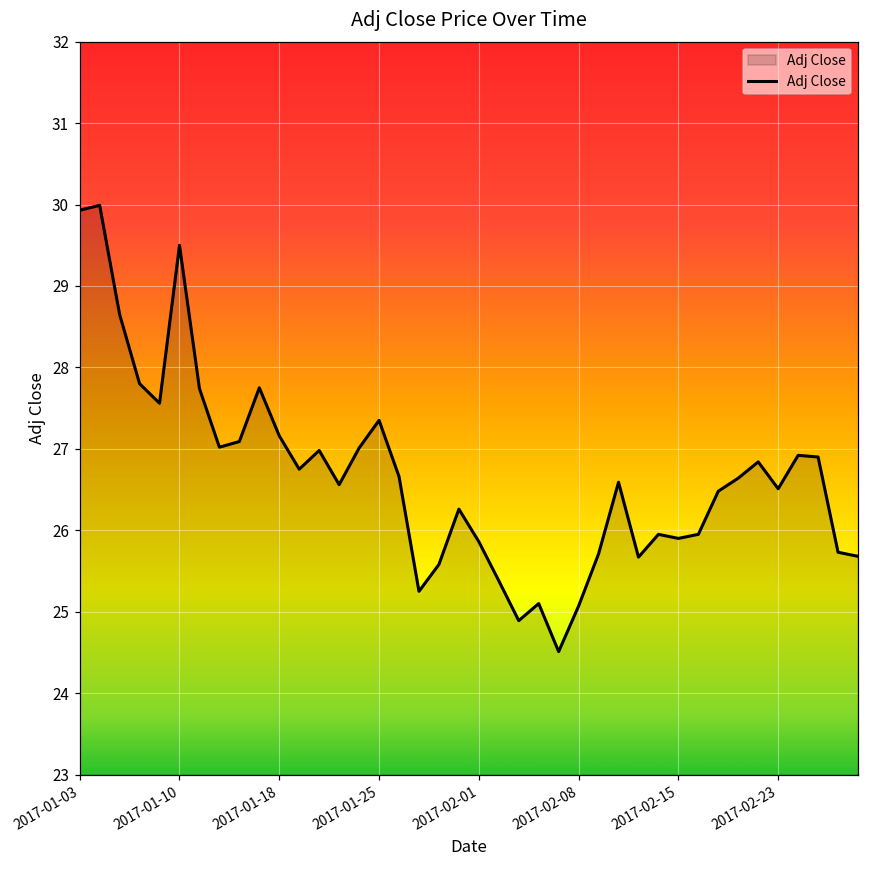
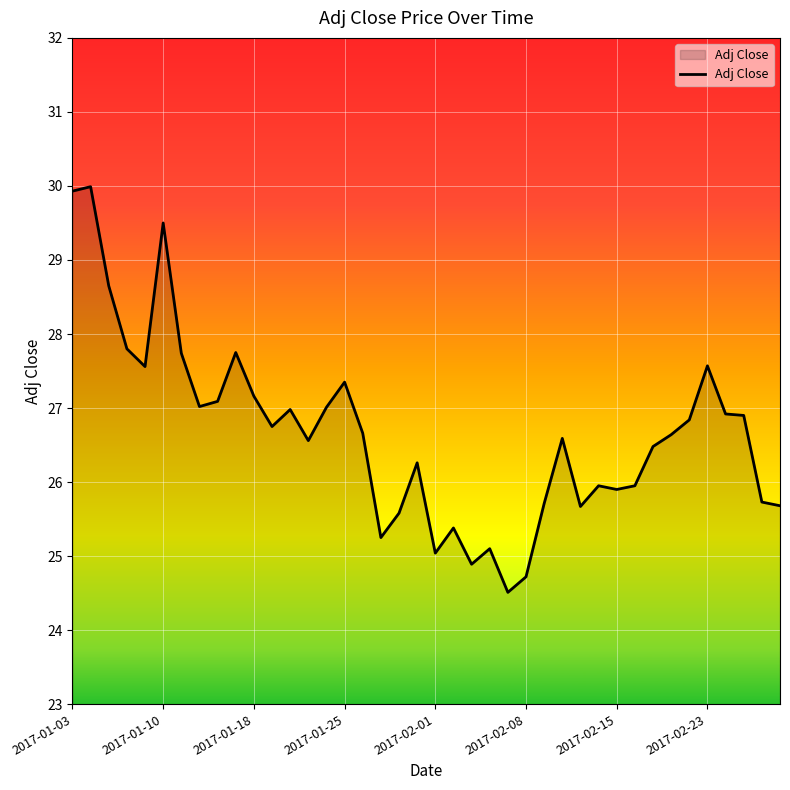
  {
    "2017-01-03": 29.9,
    "2017-01-10": 29.5,
    "2017-01-18": 27.2,
    "2017-01-25": 27.4,
-   "2017-02-01": 25.9,
-   "2017-02-08": 25.1,
+   "2017-02-01": 25.0,
+   "2017-02-08": 24.7,
    "2017-02-15": 25.9,
-   "2017-02-23": 26.5
+   "2017-02-23": 27.6
  }
